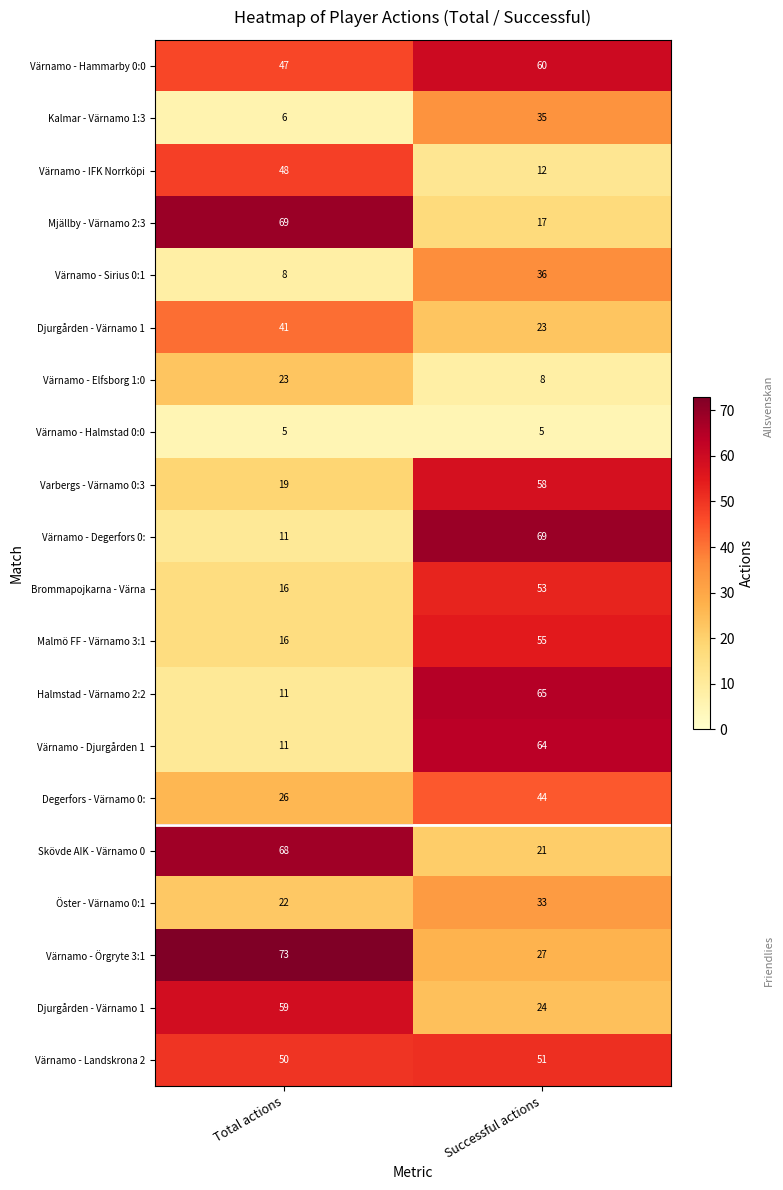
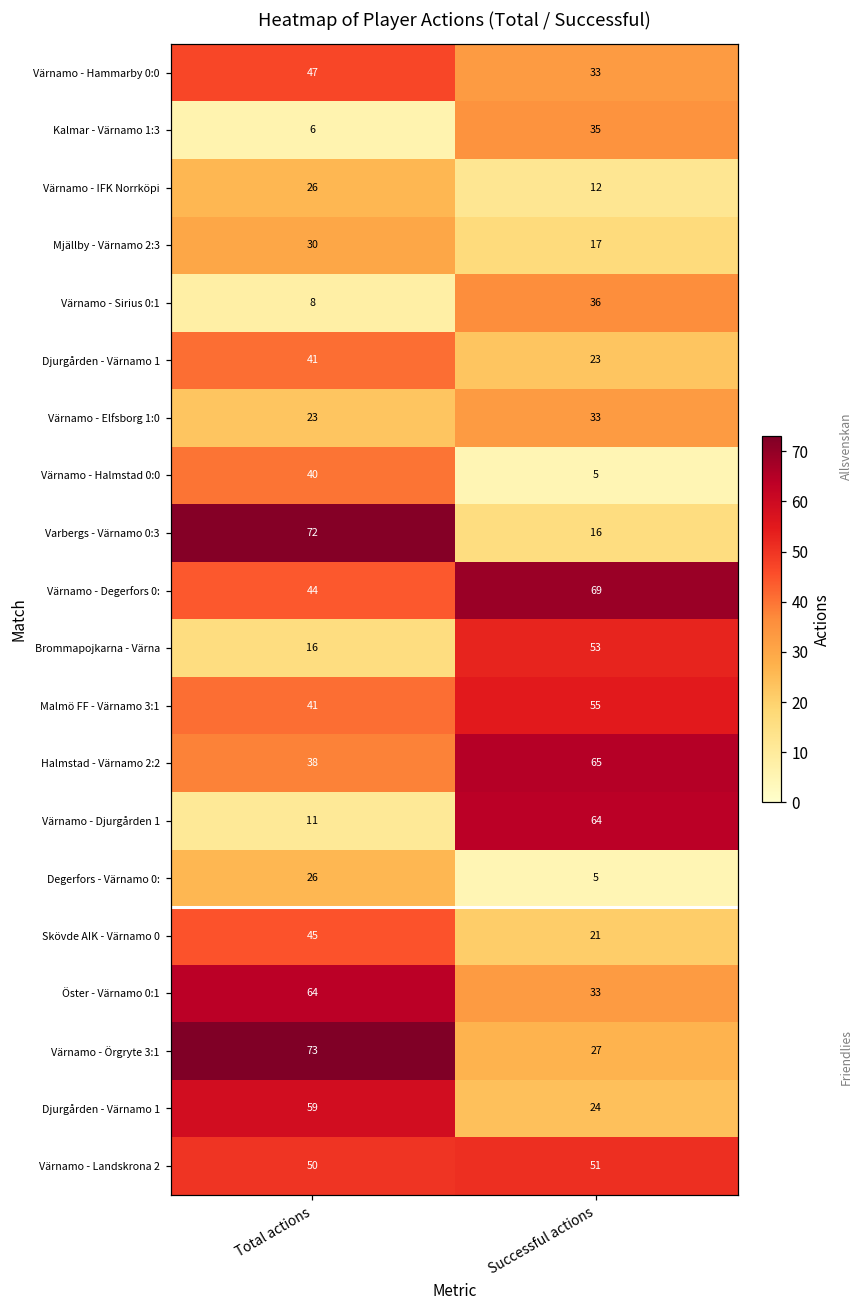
  {
    "Värnamo - Hammarby 0:0": {
      "Total actions": 47,
-     "Successful actions": 60
+     "Successful actions": 33
    },
    "Kalmar - Värnamo 1:3": {
      "Total actions": 6,
      "Successful actions": 35
    },
    "Värnamo - IFK Norrköpi": {
-     "Total actions": 48,
+     "Total actions": 26,
      "Successful actions": 12
    },
    "Mjällby - Värnamo 2:3": {
-     "Total actions": 69,
+     "Total actions": 30,
      "Successful actions": 17
    },
    "Värnamo - Sirius 0:1": {
      "Total actions": 8,
      "Successful actions": 36
    },
    "Värnamo - Elfsborg 1:0": {
      "Total actions": 23,
-     "Successful actions": 8
+     "Successful actions": 33
    },
    "Värnamo - Halmstad 0:0": {
-     "Total actions": 5,
+     "Total actions": 40,
      "Successful actions": 5
    },
    "Varbergs - Värnamo 0:3": {
-     "Total actions": 19,
-     "Successful actions": 58
+     "Total actions": 72,
+     "Successful actions": 16
    },
    "Värnamo - Degerfors 0:": {
-     "Total actions": 11,
+     "Total actions": 44,
      "Successful actions": 69
    },
    "Brommapojkarna - Värna": {
      "Total actions": 16,
      "Successful actions": 53
    },
    "Malmö FF - Värnamo 3:1": {
-     "Total actions": 16,
+     "Total actions": 41,
      "Successful actions": 55
    },
    "Halmstad - Värnamo 2:2": {
-     "Total actions": 11,
+     "Total actions": 38,
      "Successful actions": 65
    },
    "Värnamo - Djurgården 1": {
      "Total actions": 11,
      "Successful actions": 64
    },
    "Degerfors - Värnamo 0:": {
      "Total actions": 26,
-     "Successful actions": 44
+     "Successful actions": 5
    },
    "Skövde AIK - Värnamo 0": {
-     "Total actions": 68,
+     "Total actions": 45,
      "Successful actions": 21
    },
    "Öster - Värnamo 0:1": {
-     "Total actions": 22,
+     "Total actions": 64,
      "Successful actions": 33
    },
    "Värnamo - Örgryte 3:1": {
      "Total actions": 73,
      "Successful actions": 27
    },
    "Värnamo - Landskrona 2": {
      "Total actions": 50,
      "Successful actions": 51
    }
  }
